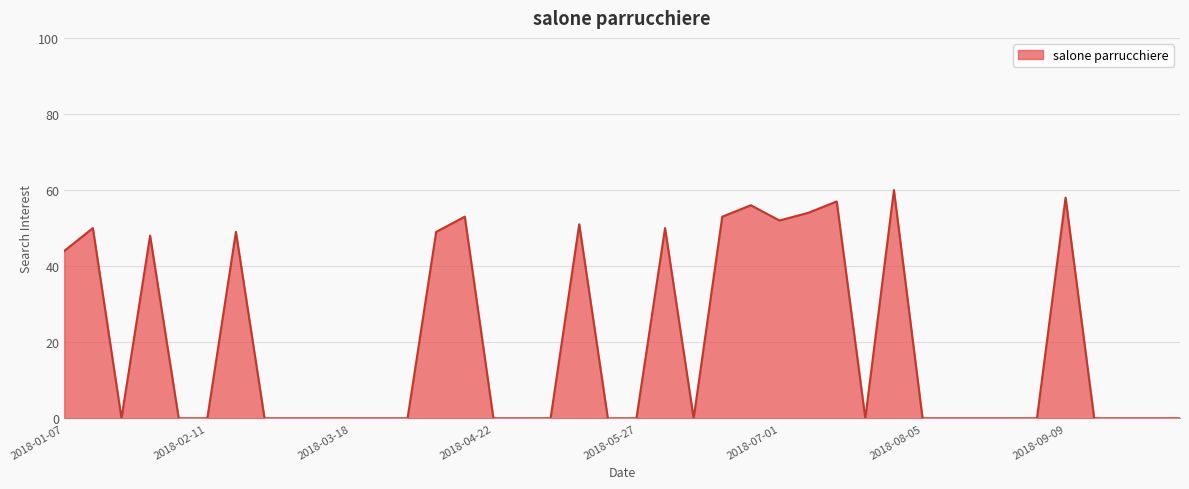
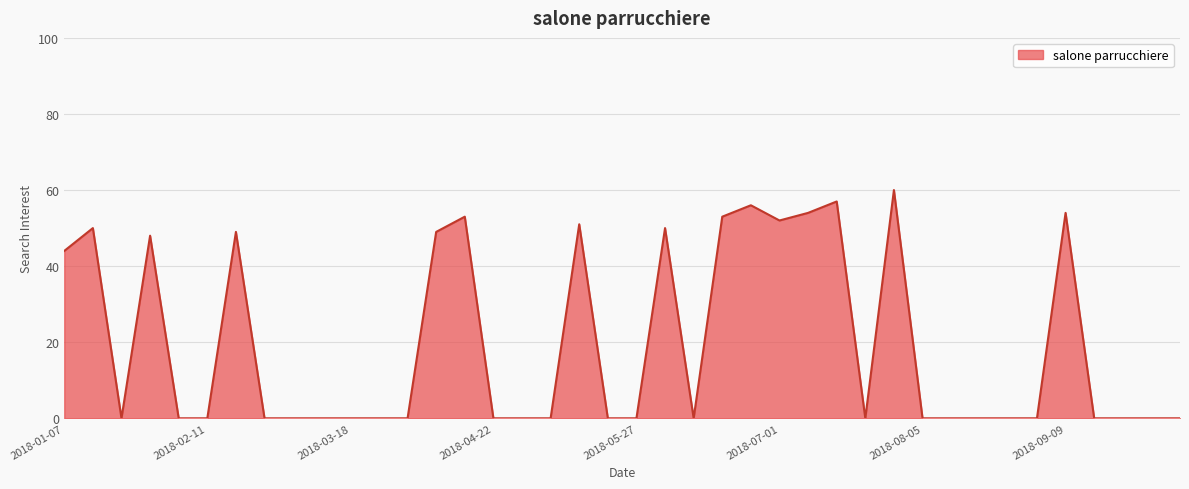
  {
    "2018-01-07": 44,
    "2018-02-11": 0,
    "2018-03-18": 0,
    "2018-04-22": 0,
    "2018-05-27": 0,
    "2018-07-01": 52,
    "2018-08-05": 0,
-   "2018-09-09": 58
+   "2018-09-09": 54
  }
